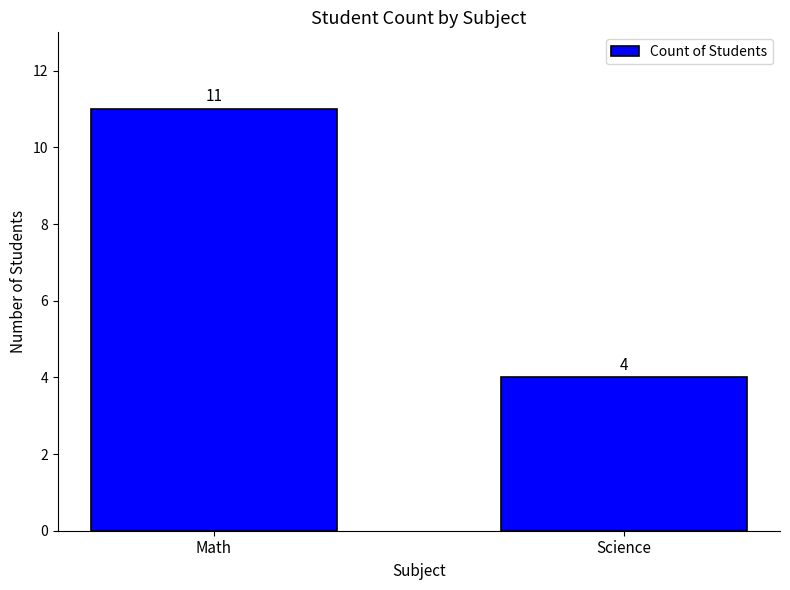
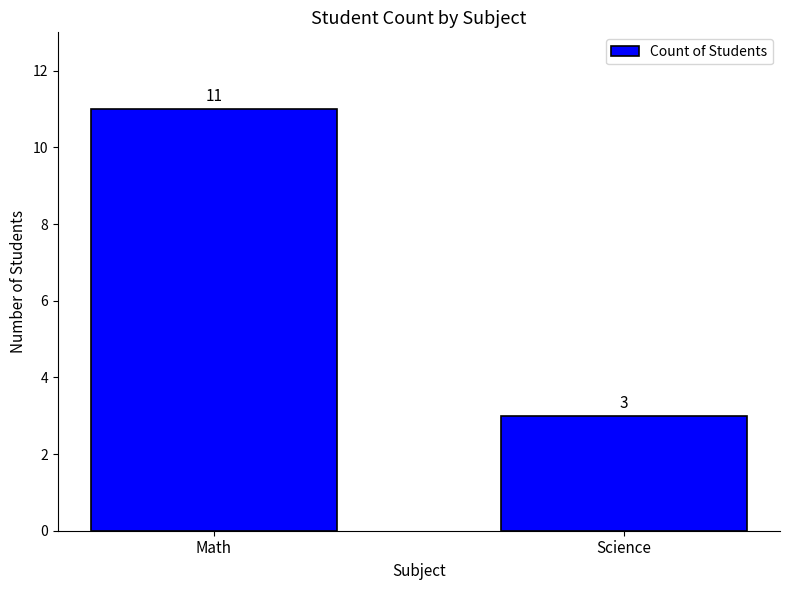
  {
    "Math": 11,
-   "Science": 4
+   "Science": 3
  }
